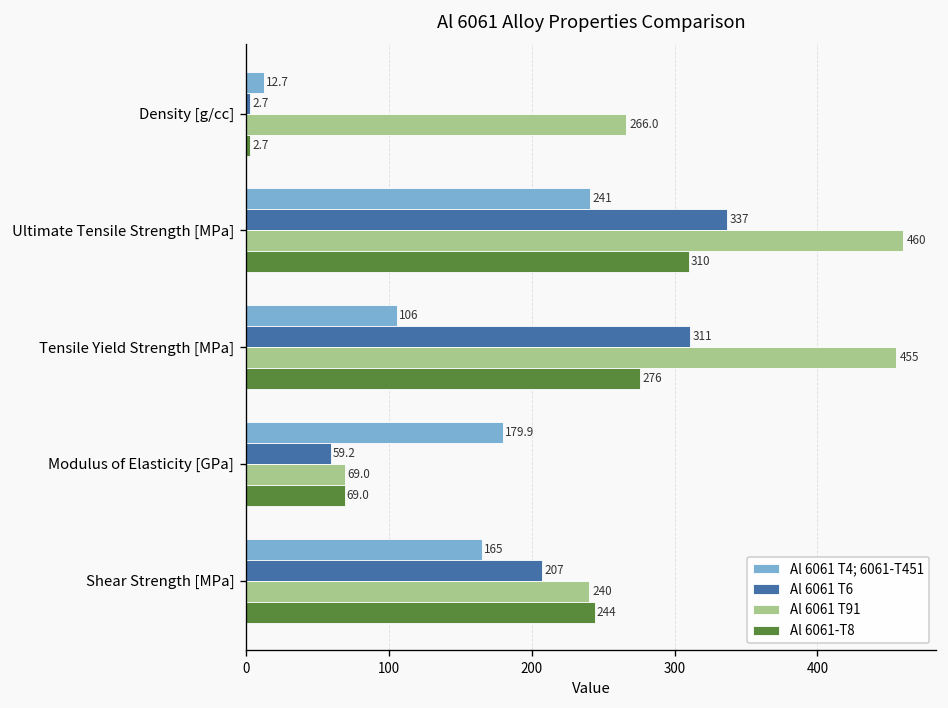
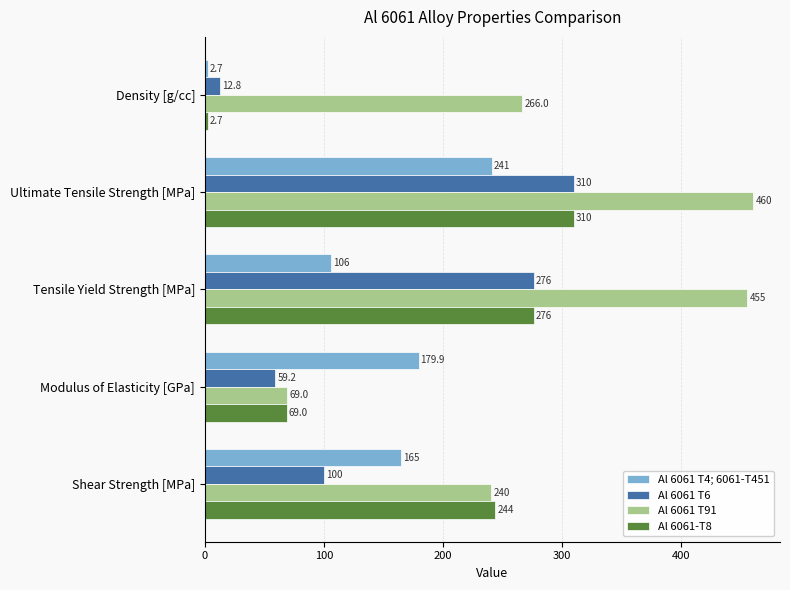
  {
    "Al 6061 T4; 6061-T451": {
-     "Density [g/cc]": 12.7,
+     "Density [g/cc]": 2.7,
      "Ultimate Tensile Strength [MPa]": 241,
      "Tensile Yield Strength [MPa]": 106,
      "Modulus of Elasticity [GPa]": 179.9,
      "Shear Strength [MPa]": 165
    },
    "Al 6061 T6": {
-     "Density [g/cc]": 2.7,
-     "Ultimate Tensile Strength [MPa]": 337,
-     "Tensile Yield Strength [MPa]": 311,
+     "Density [g/cc]": 12.8,
+     "Ultimate Tensile Strength [MPa]": 310,
+     "Tensile Yield Strength [MPa]": 276,
      "Modulus of Elasticity [GPa]": 59.2,
-     "Shear Strength [MPa]": 207
+     "Shear Strength [MPa]": 100
    },
    "Al 6061 T91": {
      "Density [g/cc]": 266.0,
      "Ultimate Tensile Strength [MPa]": 460,
      "Tensile Yield Strength [MPa]": 455,
      "Modulus of Elasticity [GPa]": 69.0,
      "Shear Strength [MPa]": 240
    },
    "Al 6061-T8": {
      "Density [g/cc]": 2.7,
      "Ultimate Tensile Strength [MPa]": 310,
      "Tensile Yield Strength [MPa]": 276,
      "Modulus of Elasticity [GPa]": 69.0,
      "Shear Strength [MPa]": 244
    }
  }
